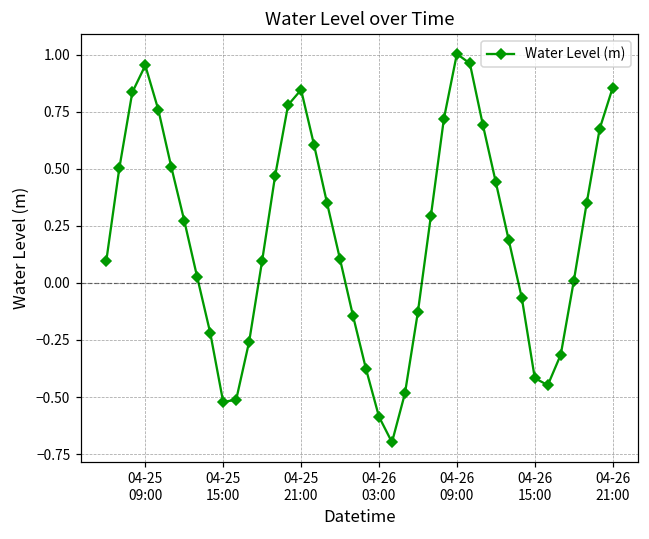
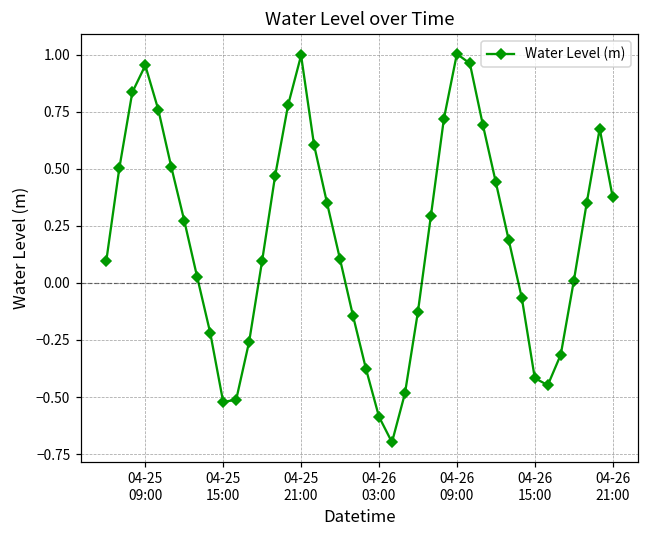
  {
    "04-25 09:00": 0.95,
    "04-25 15:00": -0.52,
-   "04-25 21:00": 0.85,
+   "04-25 21:00": 1.00,
    "04-26 03:00": -0.59,
    "04-26 09:00": 1.00,
    "04-26 15:00": -0.42,
-   "04-26 21:00": 0.86
+   "04-26 21:00": 0.38
  }
